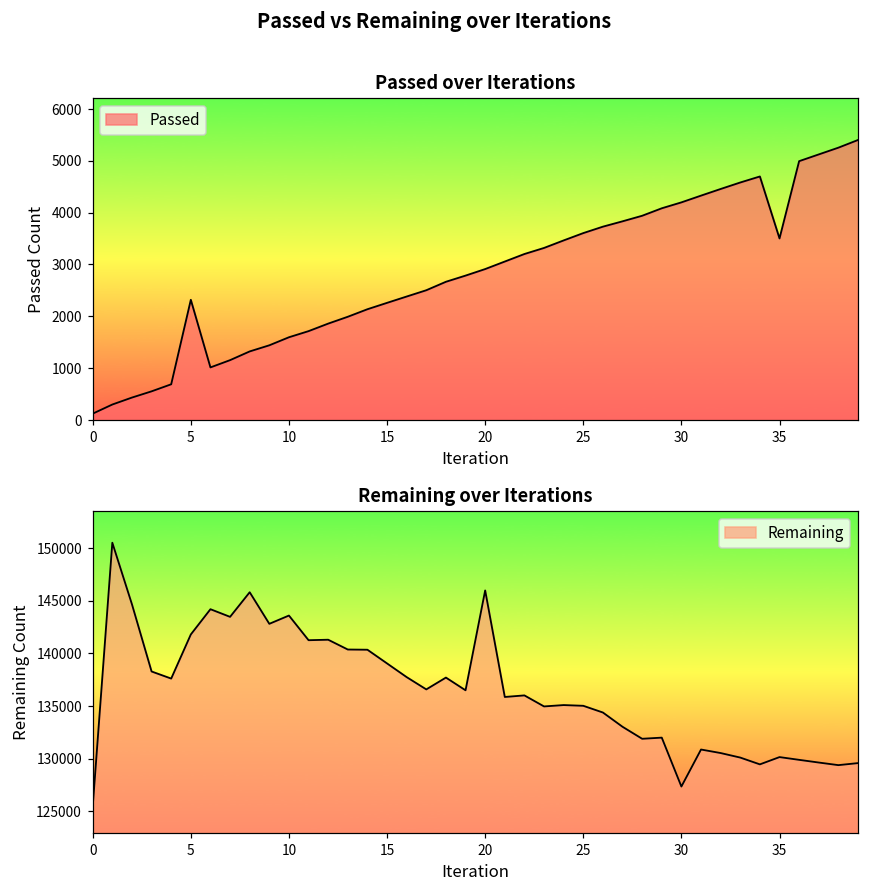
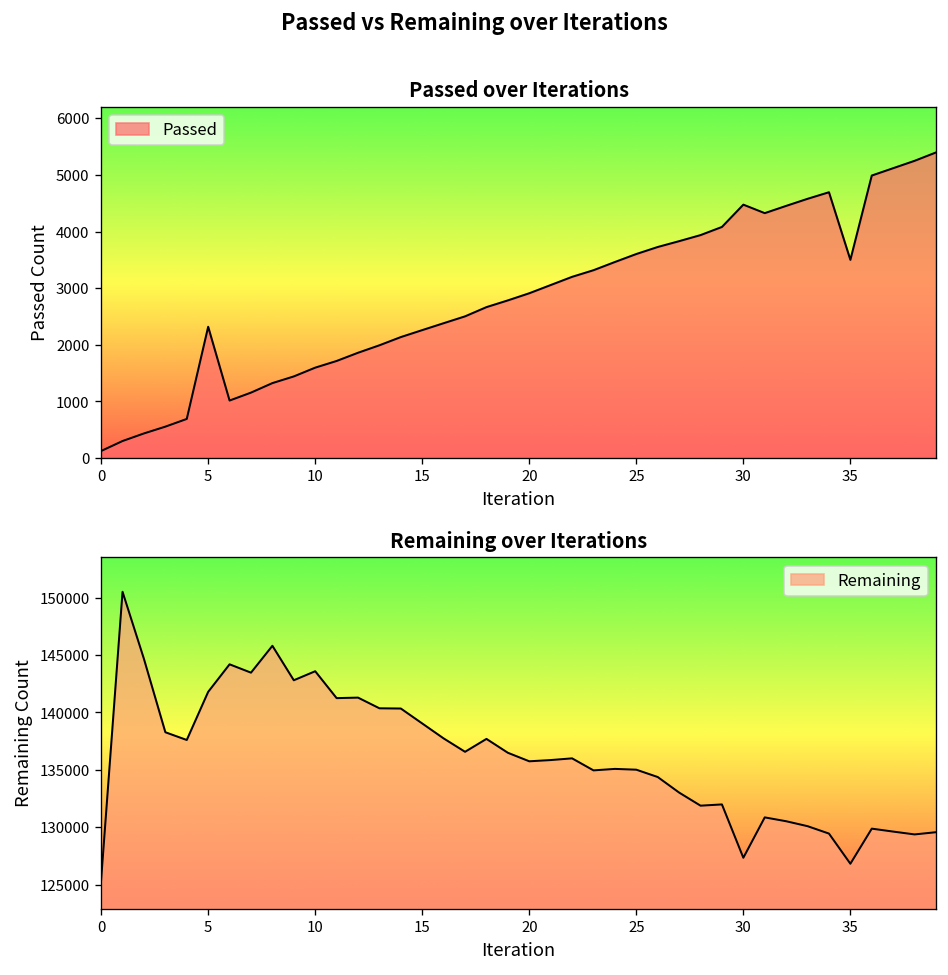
  {
    "Passed over Iterations": {
      "0": 100,
      "5": 2300,
      "10": 1600,
      "15": 2300,
      "20": 2900,
      "25": 3600,
-     "30": 4200,
+     "30": 4500,
      "35": 3500
    },
    "Remaining over Iterations": {
      "0": 125000,
      "5": 142000,
      "10": 144000,
      "15": 139000,
-     "20": 146000,
+     "20": 136000,
      "25": 135000,
      "30": 127000,
-     "35": 130000
+     "35": 127000
    }
  }
